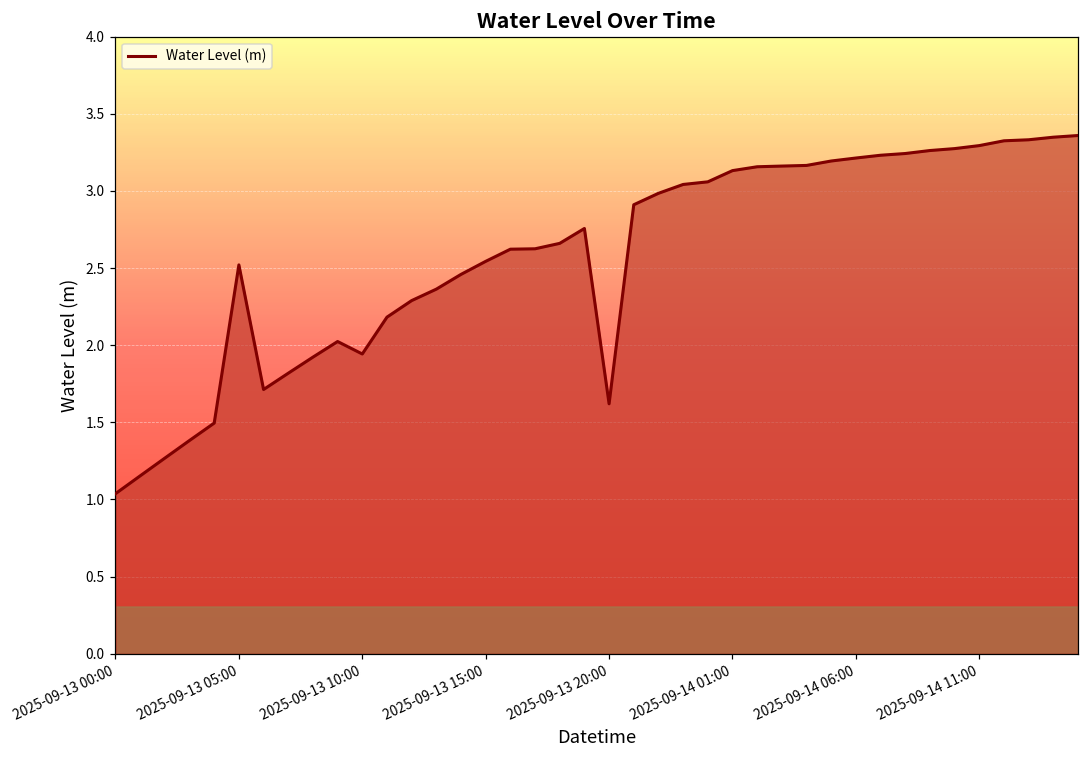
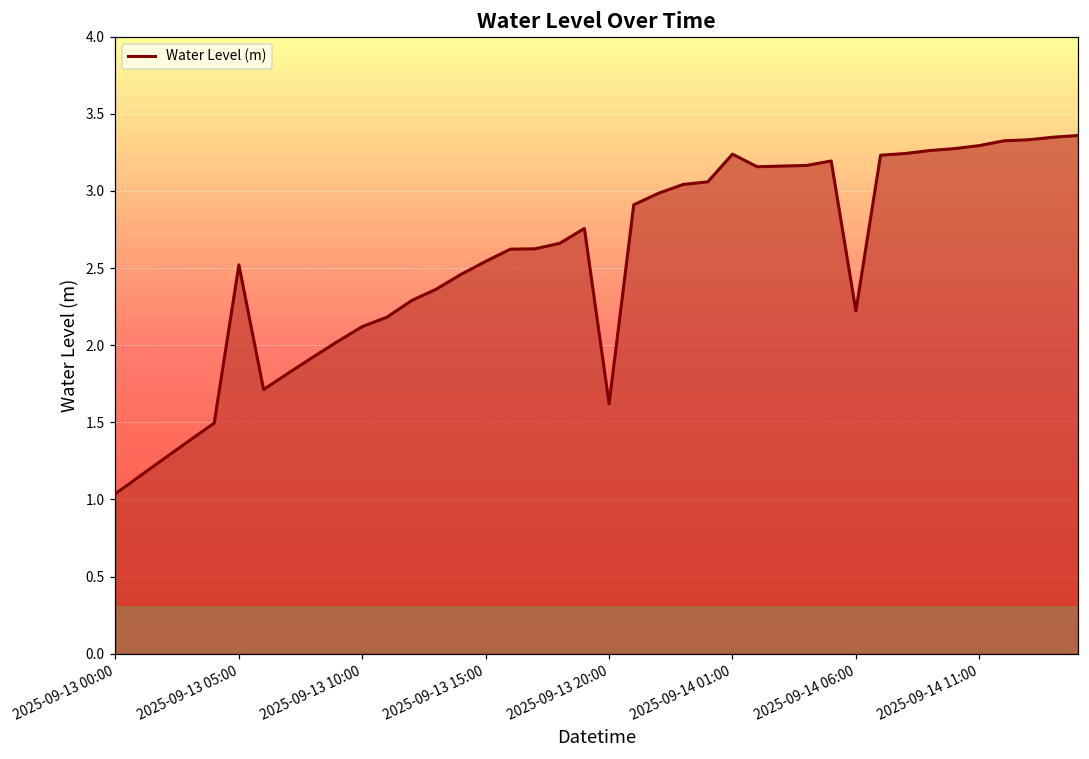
  {
    "2025-09-13 00:00": 1.04,
    "2025-09-13 05:00": 2.52,
-   "2025-09-13 10:00": 1.94,
+   "2025-09-13 10:00": 2.12,
    "2025-09-13 15:00": 2.54,
    "2025-09-13 20:00": 1.62,
-   "2025-09-14 01:00": 3.13,
-   "2025-09-14 06:00": 3.21,
+   "2025-09-14 01:00": 3.24,
+   "2025-09-14 06:00": 2.22,
    "2025-09-14 11:00": 3.29
  }
